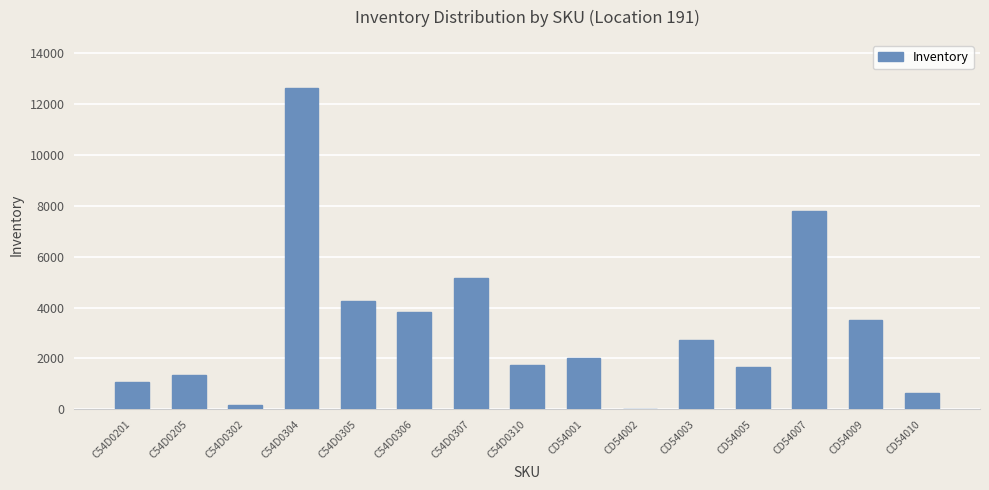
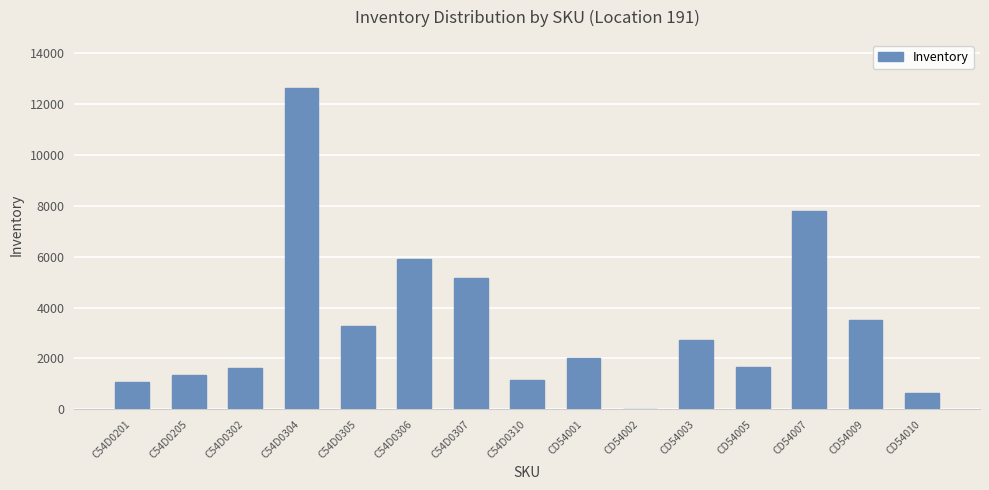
  {
    "C54D0201": 1100,
    "C54D0205": 1300,
-   "C54D0302": 200,
+   "C54D0302": 1600,
    "C54D0304": 12600,
-   "C54D0305": 4300,
-   "C54D0306": 3800,
+   "C54D0305": 3300,
+   "C54D0306": 5900,
    "C54D0307": 5200,
-   "C54D0310": 1800,
+   "C54D0310": 1200,
    "CD54001": 2000,
    "CD54002": 0,
    "CD54003": 2700,
    "CD54005": 1700,
    "CD54007": 7800,
    "CD54009": 3500,
    "CD54010": 600
  }
